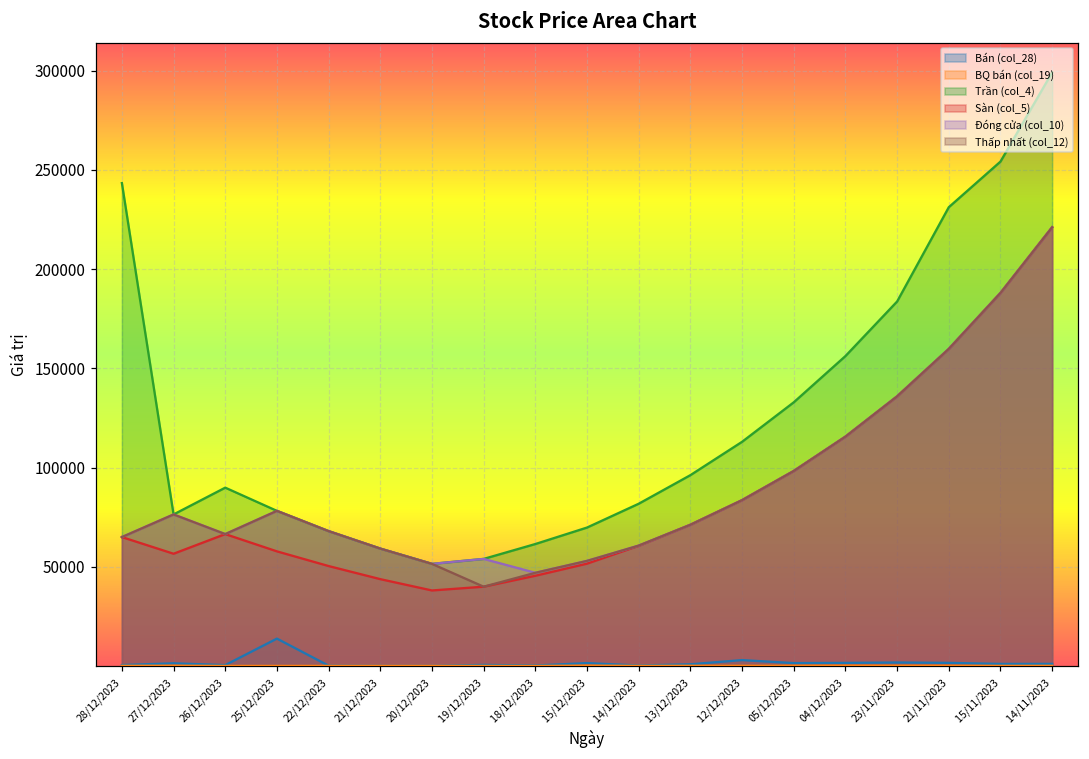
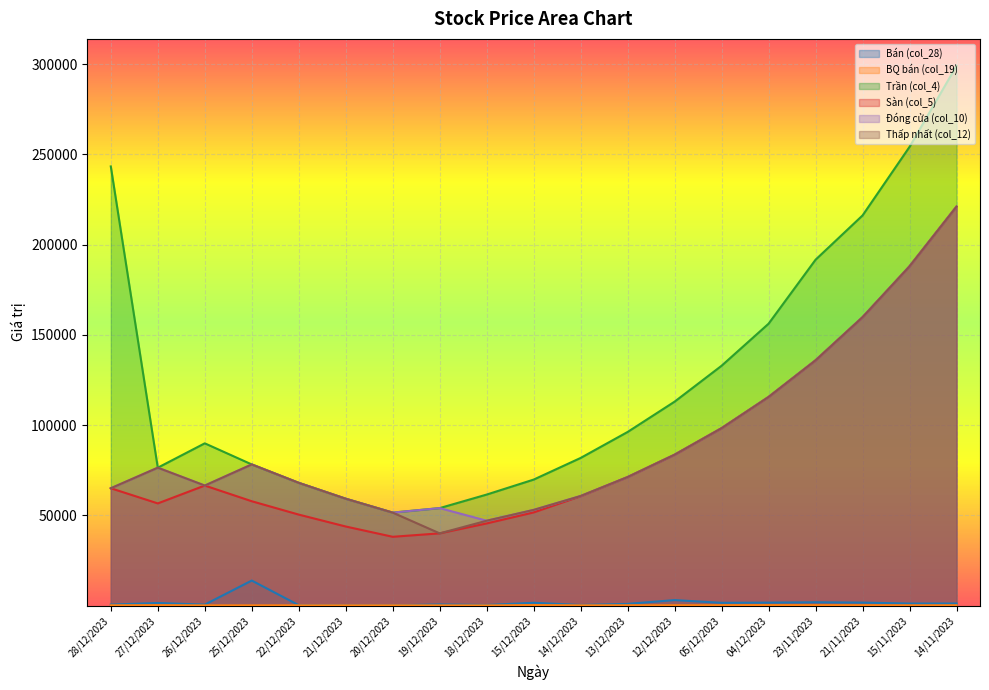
  {
    "Bán (col_28)": {
      "25/12/2023": 14000,
      "12/12/2023": 3000,
      "23/11/2023": 2000,
      "21/11/2023": 2000
    },
    "Trần (col_4)": {
      "28/12/2023": 243000,
      "26/12/2023": 90000,
      "18/12/2023": 62000,
      "15/12/2023": 70000,
      "14/12/2023": 82000,
      "13/12/2023": 96000,
      "12/12/2023": 113000,
      "05/12/2023": 133000,
      "04/12/2023": 156000,
-     "23/11/2023": 184000,
-     "21/11/2023": 231000,
+     "23/11/2023": 192000,
+     "21/11/2023": 216000,
      "15/11/2023": 254000
    }
  }
